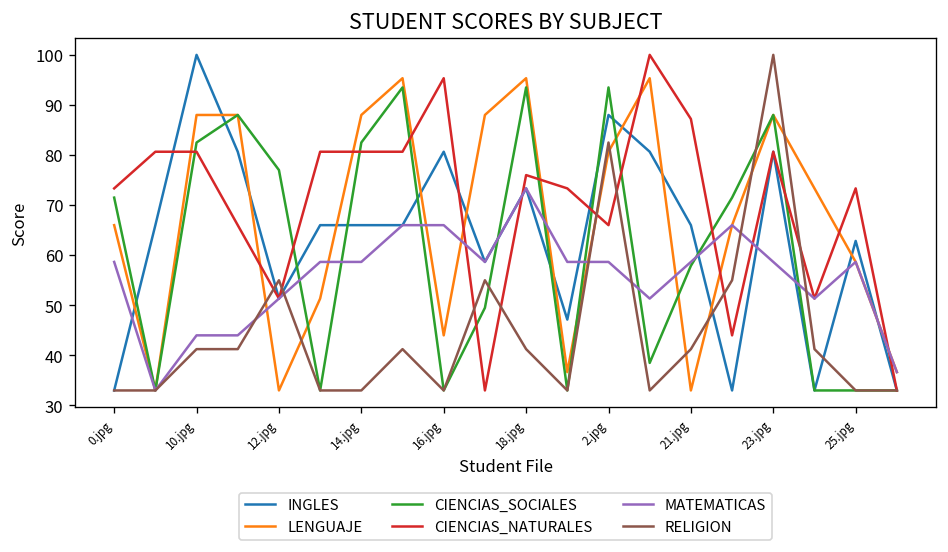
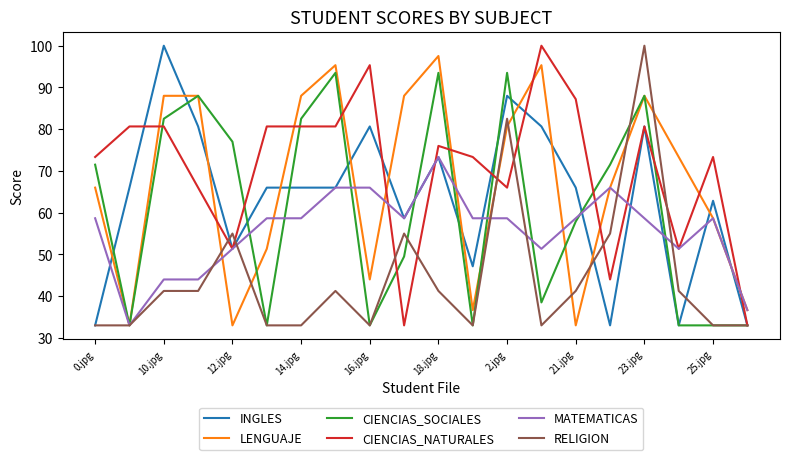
  {
    "INGLES": {
      "10.jpg": 100,
      "14.jpg": 66,
      "16.jpg": 81,
      "2.jpg": 88,
      "21.jpg": 66,
      "25.jpg": 63
    },
    "LENGUAJE": {
      "0.jpg": 66,
      "10.jpg": 88,
      "12.jpg": 33,
      "14.jpg": 88,
      "16.jpg": 44,
-     "18.jpg": 95,
+     "18.jpg": 98,
      "2.jpg": 81,
      "21.jpg": 33
    },
    "CIENCIAS_SOCIALES": {
      "0.jpg": 72,
      "10.jpg": 83,
      "12.jpg": 77,
      "14.jpg": 83,
      "18.jpg": 94,
      "2.jpg": 94,
      "21.jpg": 58
    },
    "CIENCIAS_NATURALES": {
      "0.jpg": 73,
      "10.jpg": 81,
      "14.jpg": 81,
      "16.jpg": 95,
      "18.jpg": 76,
      "2.jpg": 66,
      "21.jpg": 87,
      "25.jpg": 73
    },
    "MATEMATICAS": {
      "0.jpg": 59,
      "10.jpg": 44,
      "14.jpg": 59,
      "16.jpg": 66,
      "2.jpg": 59,
      "21.jpg": 59,
      "23.jpg": 59
    },
    "RELIGION": {
      "10.jpg": 41,
      "12.jpg": 55,
      "14.jpg": 33,
      "18.jpg": 41,
      "2.jpg": 83,
      "21.jpg": 41,
      "23.jpg": 100
    }
  }
